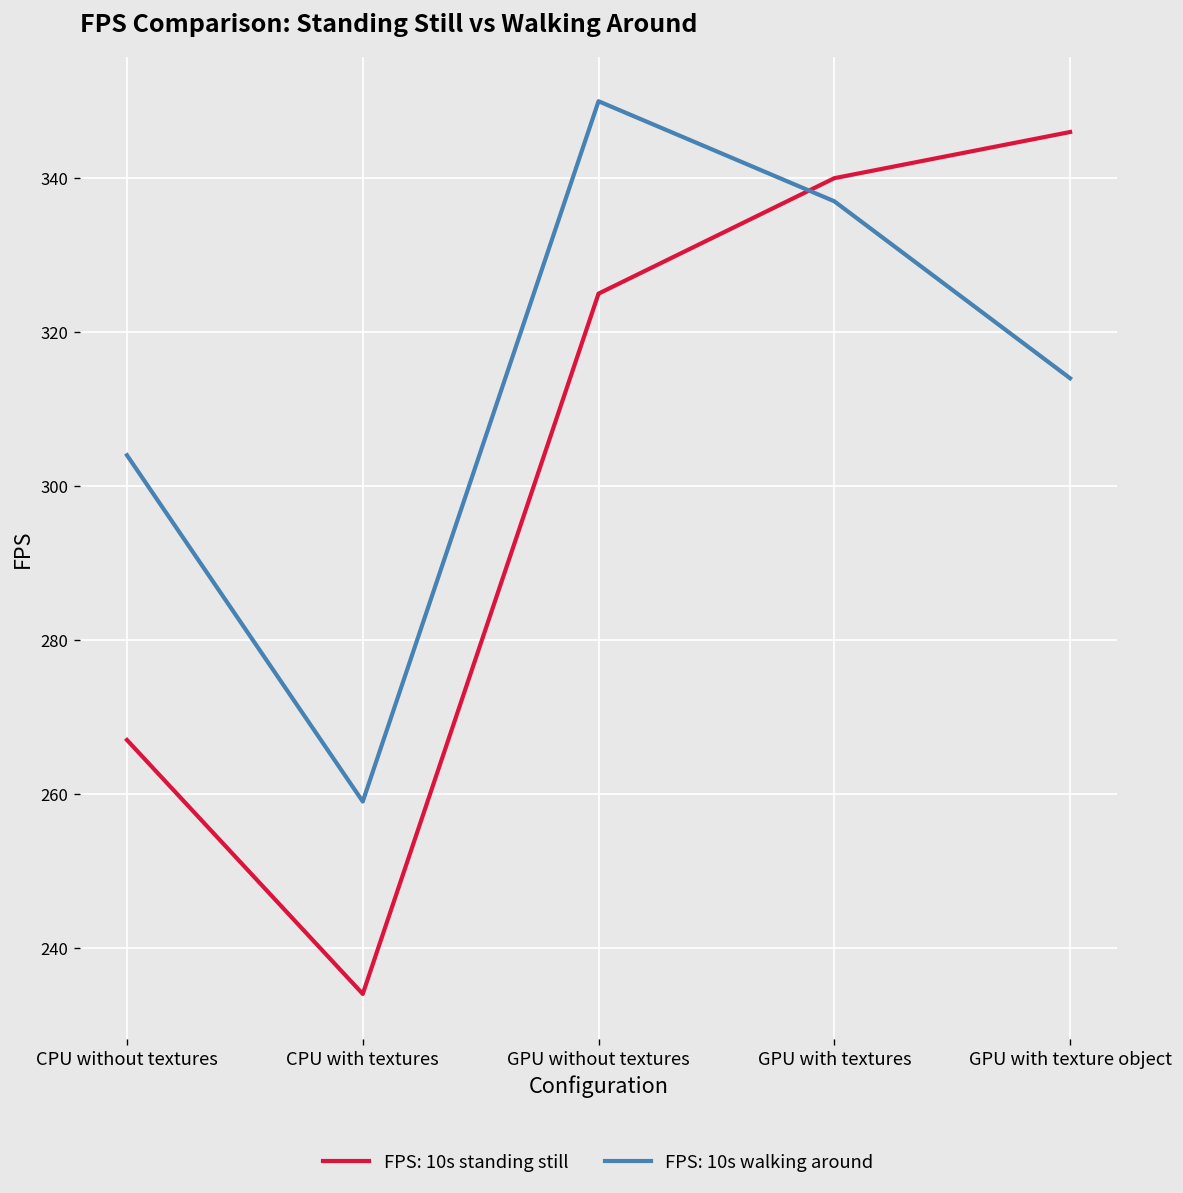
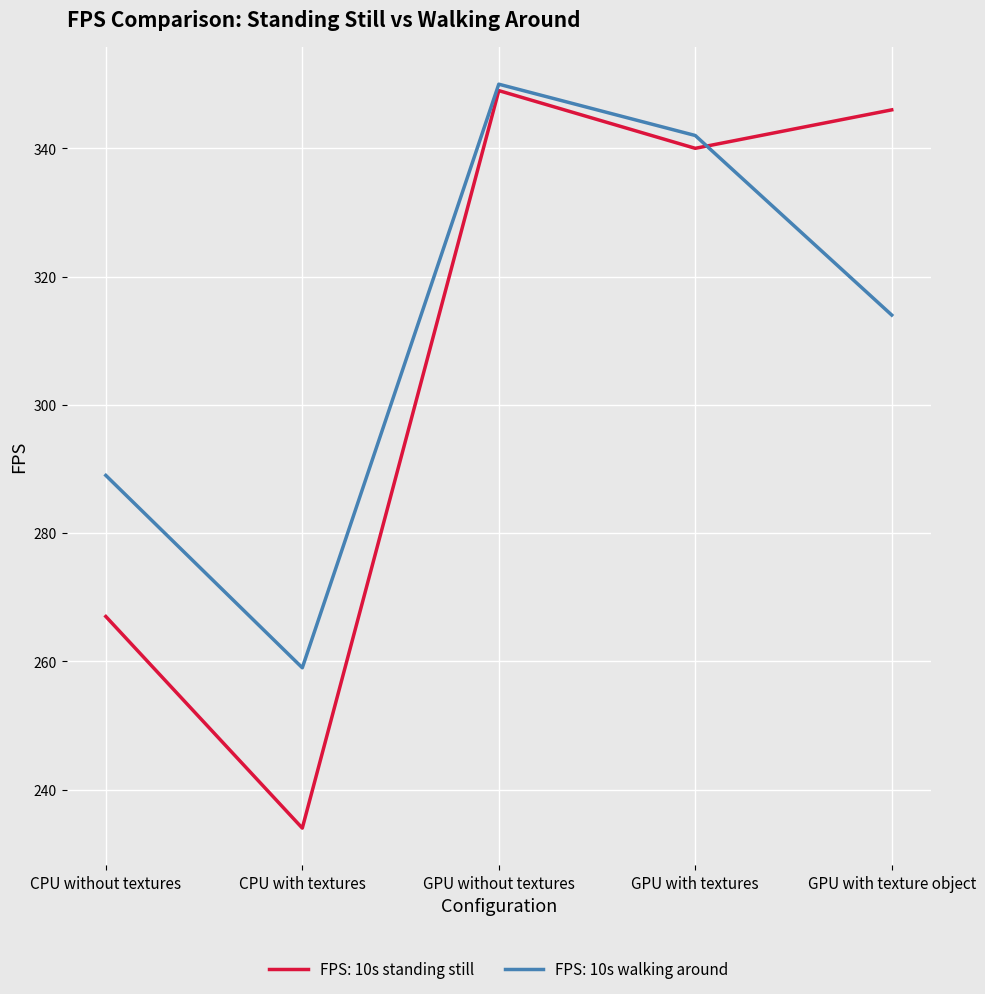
  {
    "FPS: 10s standing still": {
      "CPU without textures": 267,
      "CPU with textures": 234,
-     "GPU without textures": 325,
+     "GPU without textures": 349,
      "GPU with textures": 340,
      "GPU with texture object": 346
    },
    "FPS: 10s walking around": {
-     "CPU without textures": 304,
+     "CPU without textures": 289,
      "CPU with textures": 259,
      "GPU without textures": 350,
-     "GPU with textures": 337,
+     "GPU with textures": 342,
      "GPU with texture object": 314
    }
  }
